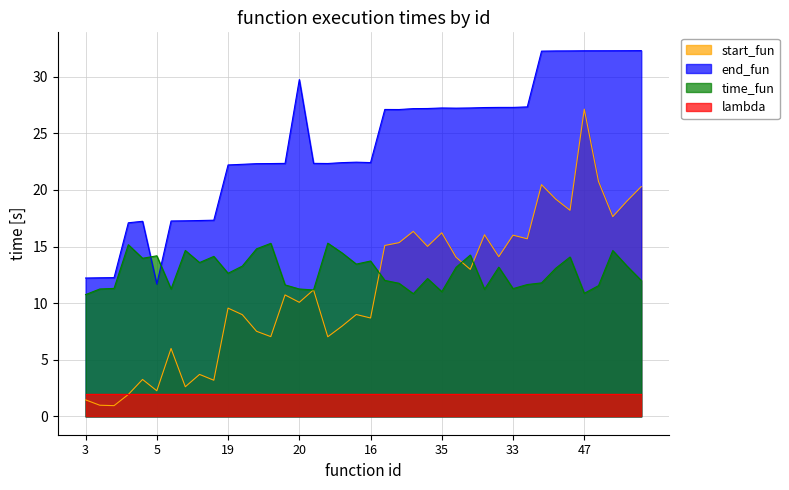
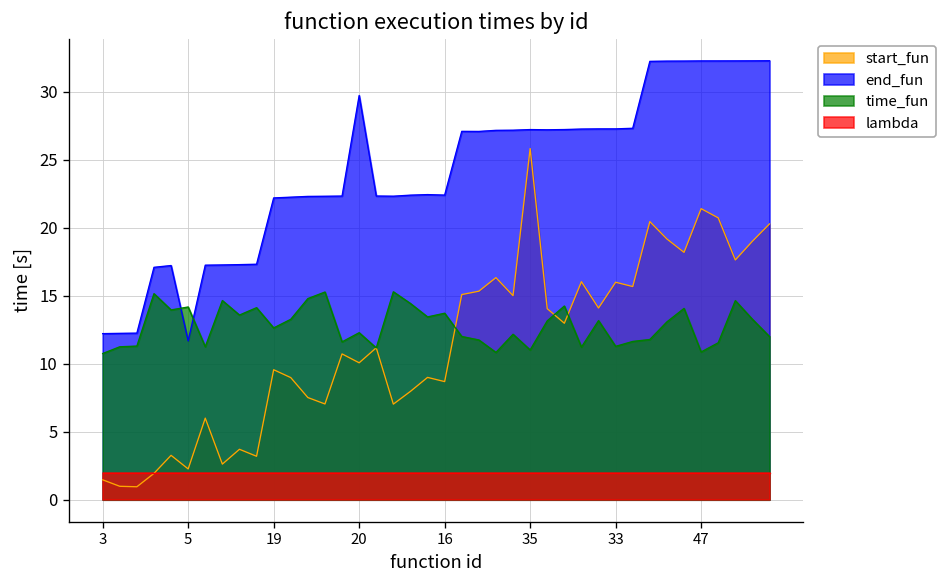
  {
    "start_fun": {
      "5": 2.3,
      "20": 10.1,
-     "35": 16.2,
-     "47": 27.1
+     "35": 25.8,
+     "47": 21.4
    },
    "end_fun": {
      "5": 11.7,
      "20": 29.7,
      "35": 27.2,
      "47": 32.3
    },
    "time_fun": {
      "5": 14.2,
-     "20": 11.3,
+     "20": 12.3,
      "35": 11.0,
      "47": 10.9
    },
    "lambda": {
      "5": 2.0,
      "20": 2.0,
      "35": 2.0,
      "47": 2.0
    }
  }
